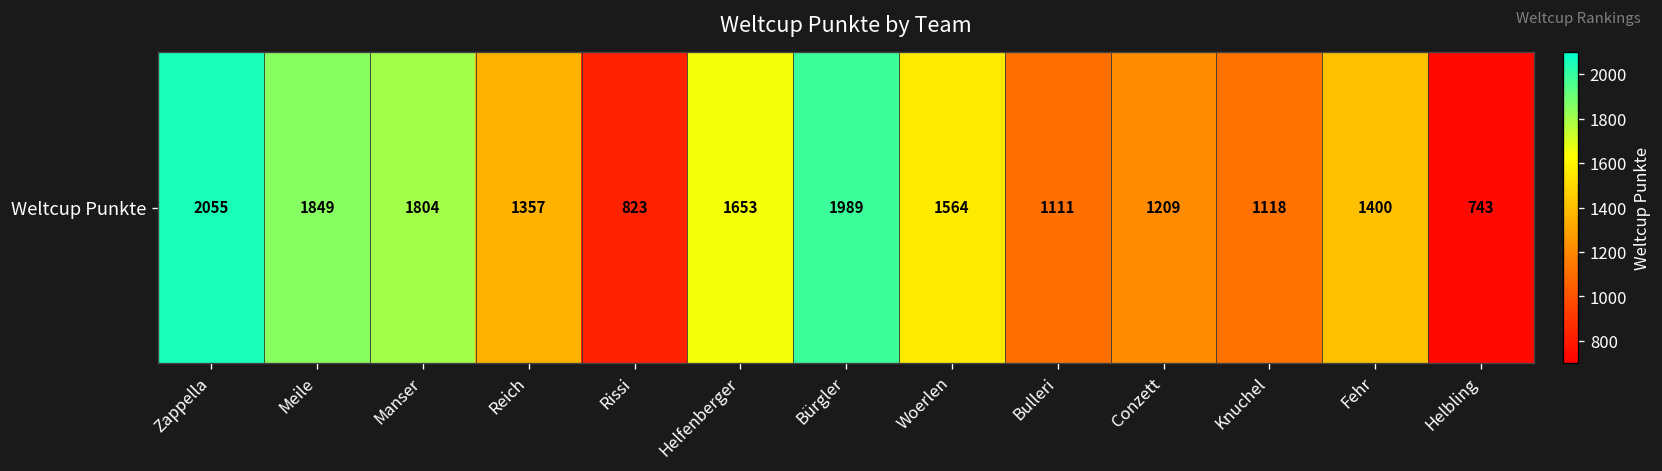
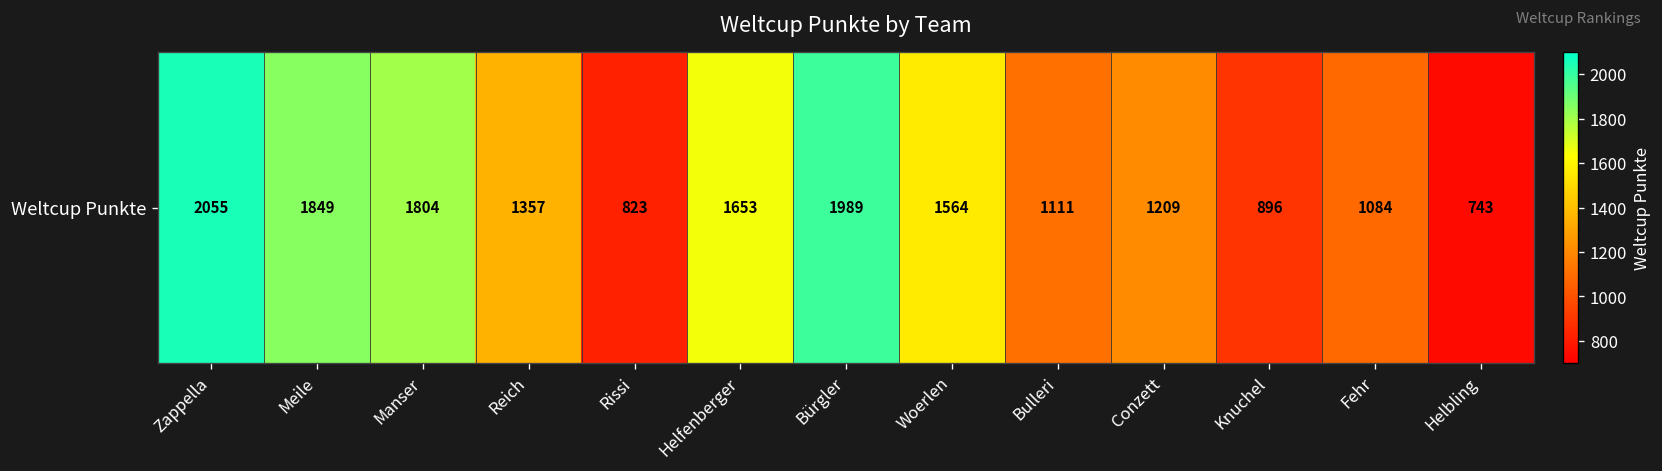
  {
    "Weltcup Punkte": {
      "Zappella": 2055,
      "Meile": 1849,
      "Manser": 1804,
      "Reich": 1357,
      "Rissi": 823,
      "Helfenberger": 1653,
      "Bürgler": 1989,
      "Woerlen": 1564,
      "Bulleri": 1111,
      "Conzett": 1209,
-     "Knuchel": 1118,
-     "Fehr": 1400,
+     "Knuchel": 896,
+     "Fehr": 1084,
      "Helbling": 743
    }
  }
